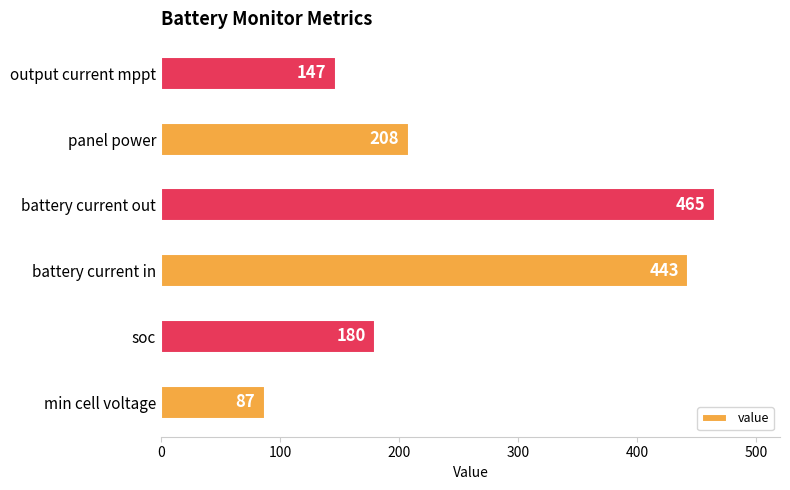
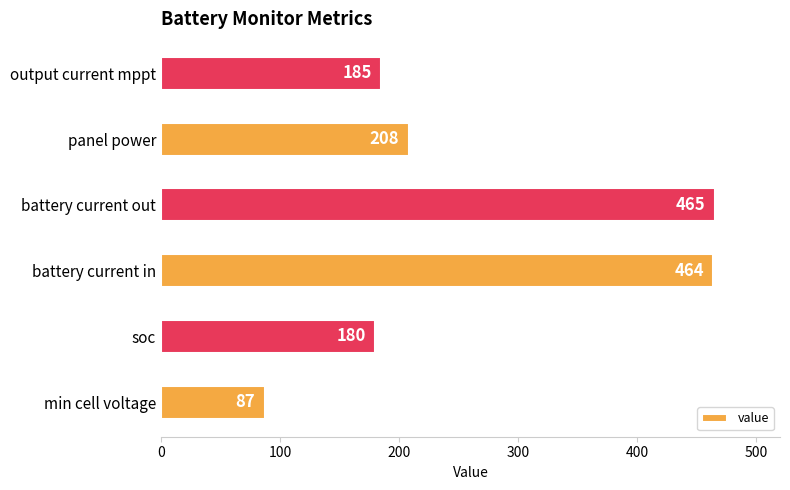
  {
-   "output current mppt": 147,
+   "output current mppt": 185,
    "panel power": 208,
    "battery current out": 465,
-   "battery current in": 443,
+   "battery current in": 464,
    "soc": 180,
    "min cell voltage": 87
  }
